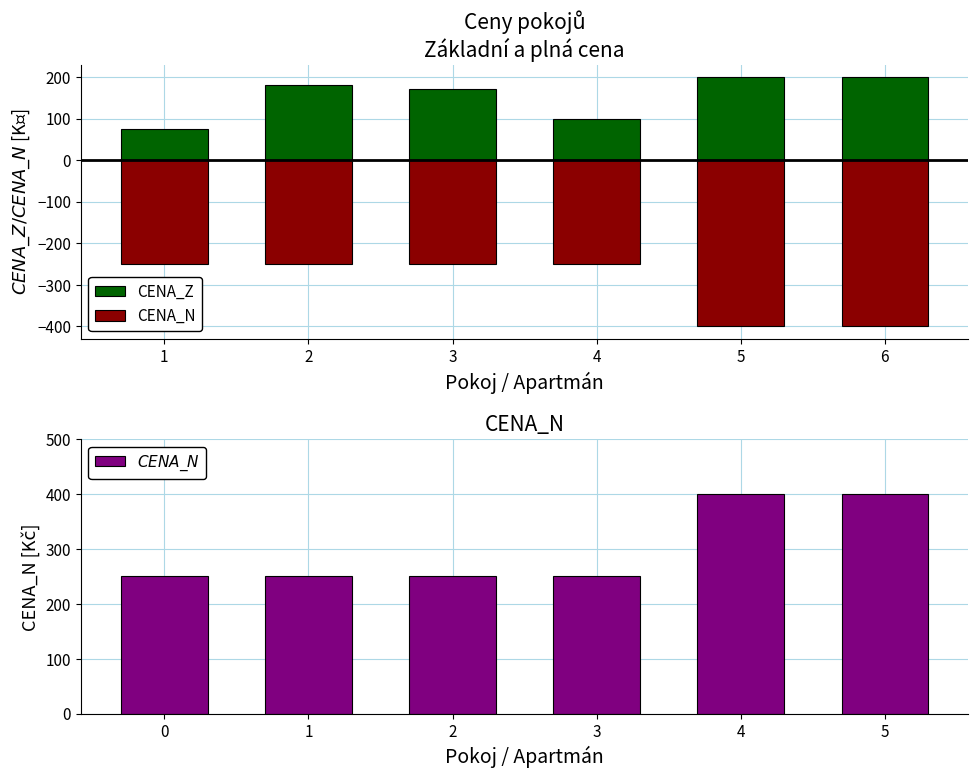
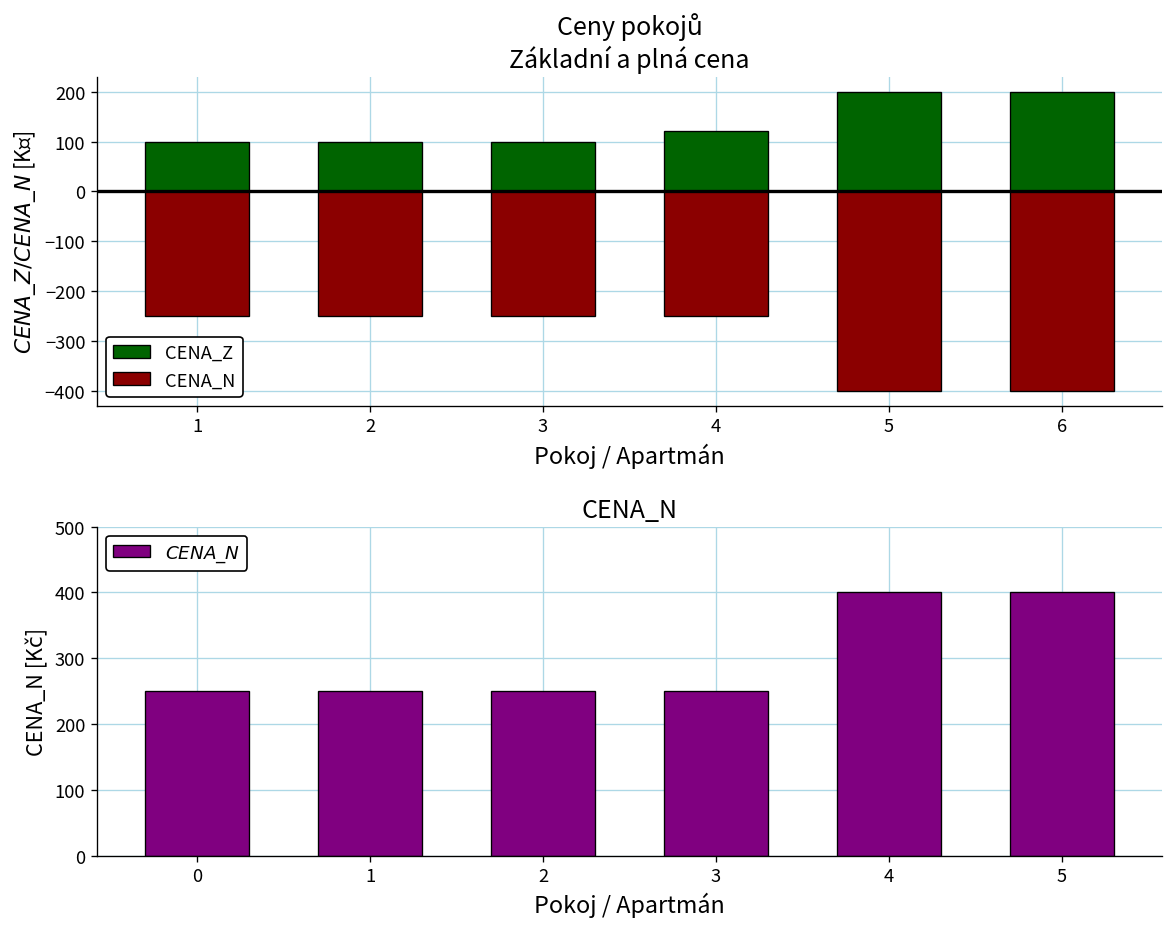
  {
    "Ceny pokojů Základní a plná cena": {
      "CENA_Z": {
-       "1": 70,
-       "2": 180,
-       "3": 170,
-       "4": 100,
+       "1": 100,
+       "2": 100,
+       "3": 100,
+       "4": 120,
        "5": 200,
        "6": 200
      },
      "CENA_N": {
        "1": -250,
        "2": -250,
        "3": -250,
        "4": -250,
        "5": -400,
        "6": -400
      }
    },
    "CENA_N": {
      "0": 250,
      "1": 250,
      "2": 250,
      "3": 250,
      "4": 400,
      "5": 400
    }
  }
